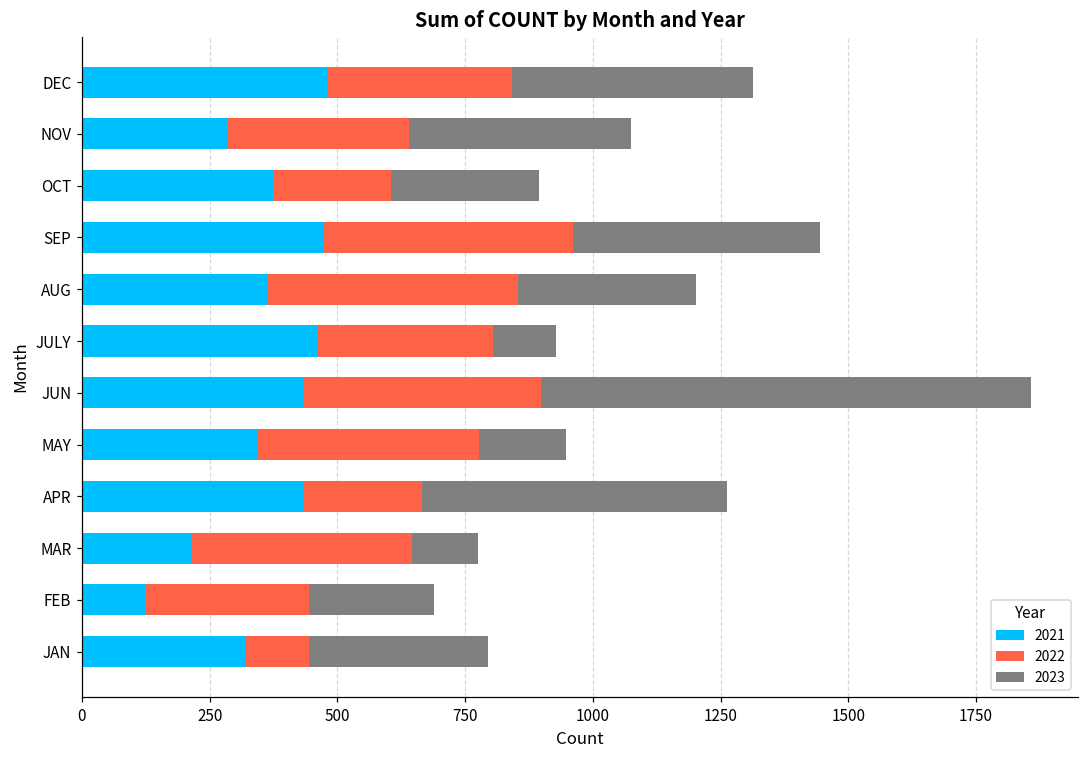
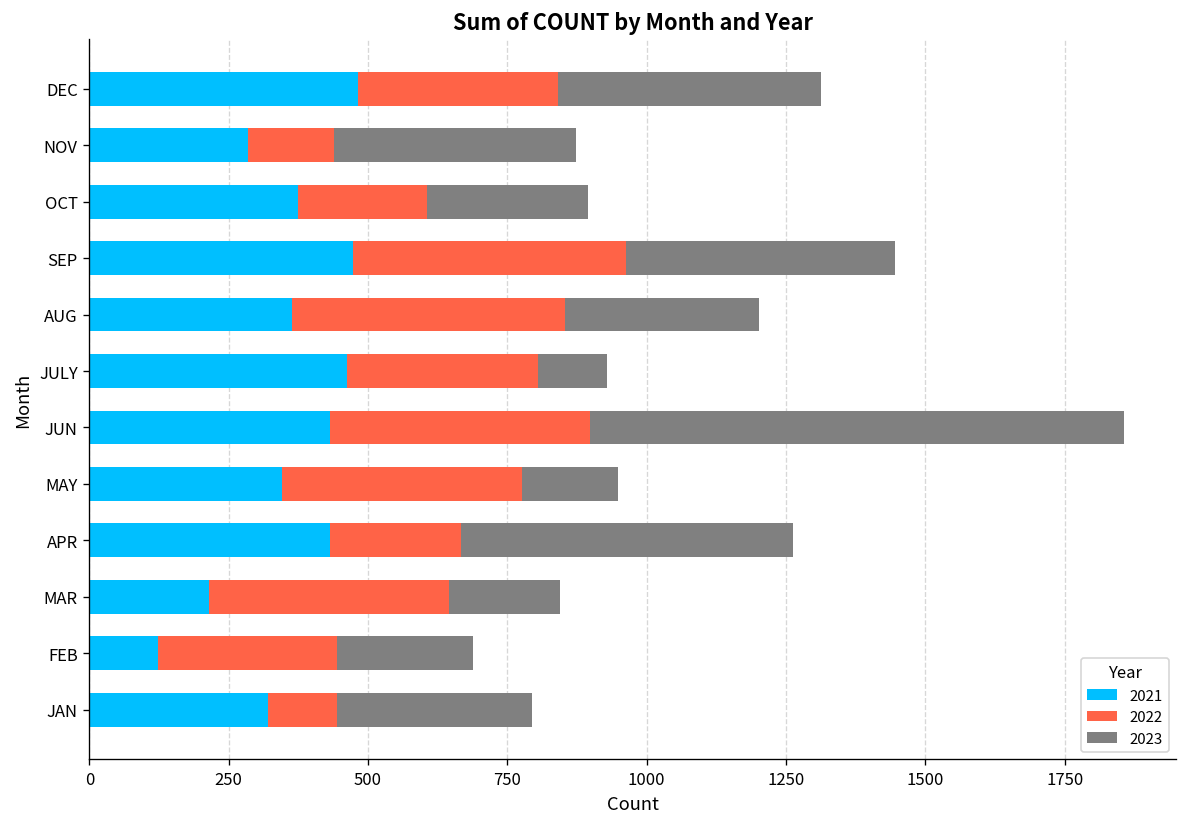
  {
    "2021": {
      "DEC": 480,
      "NOV": 280,
      "OCT": 370,
      "SEP": 470,
      "AUG": 360,
      "JULY": 460,
      "JUN": 430,
      "MAY": 350,
      "APR": 430,
      "MAR": 210,
      "FEB": 120,
      "JAN": 320
    },
    "2022": {
      "DEC": 360,
-     "NOV": 360,
+     "NOV": 160,
      "OCT": 230,
      "SEP": 490,
      "AUG": 490,
      "JULY": 340,
      "JUN": 470,
      "MAY": 430,
      "APR": 230,
      "MAR": 430,
      "FEB": 320,
      "JAN": 120
    },
    "2023": {
      "DEC": 470,
      "NOV": 440,
      "OCT": 290,
      "SEP": 480,
      "AUG": 350,
      "JULY": 120,
      "JUN": 960,
      "MAY": 170,
      "APR": 600,
-     "MAR": 130,
+     "MAR": 200,
      "FEB": 250,
      "JAN": 350
    }
  }
